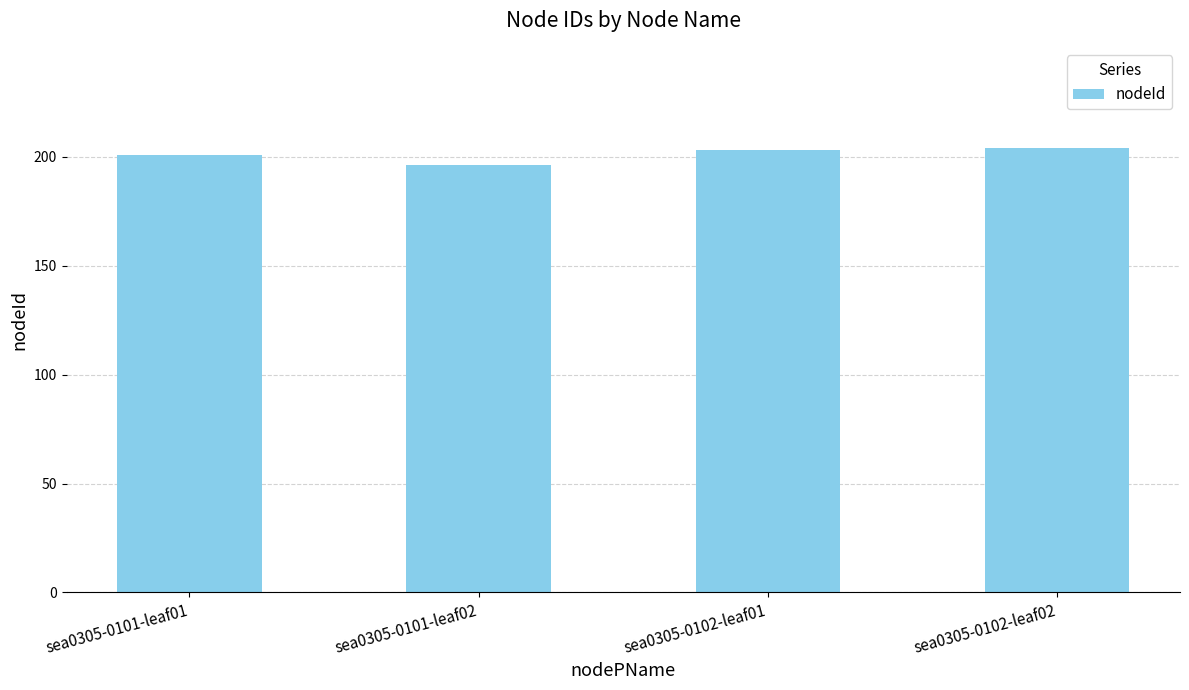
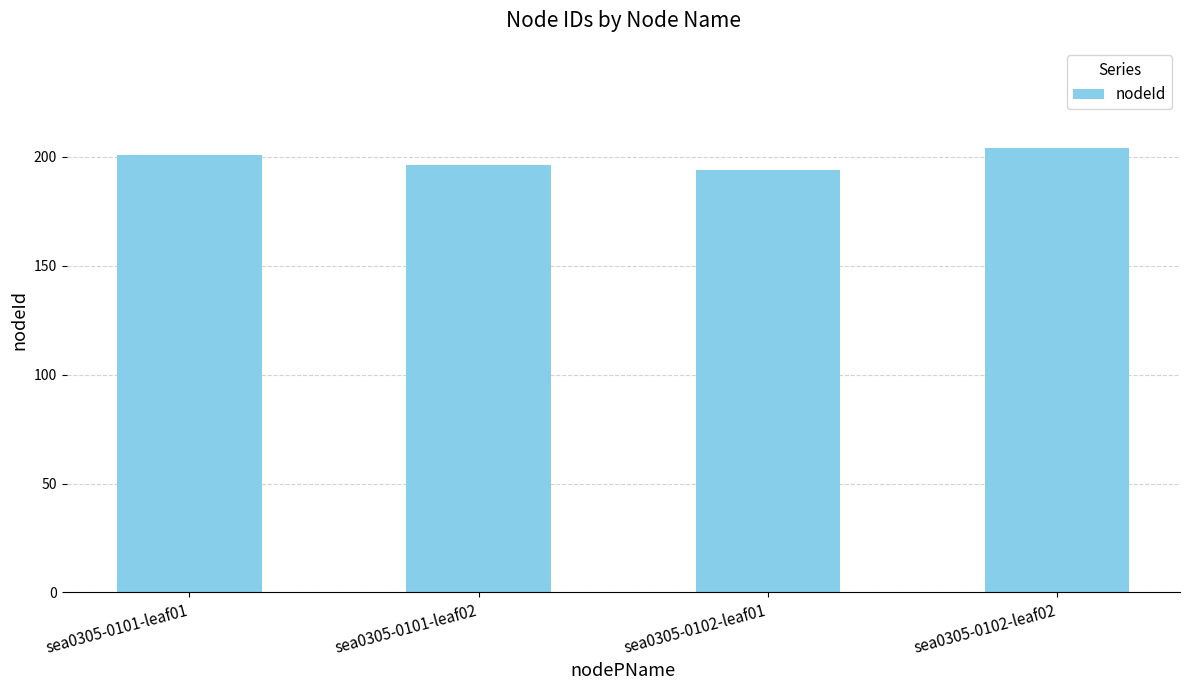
  {
    "sea0305-0101-leaf01": 201,
    "sea0305-0101-leaf02": 196,
-   "sea0305-0102-leaf01": 203,
+   "sea0305-0102-leaf01": 194,
    "sea0305-0102-leaf02": 204
  }
